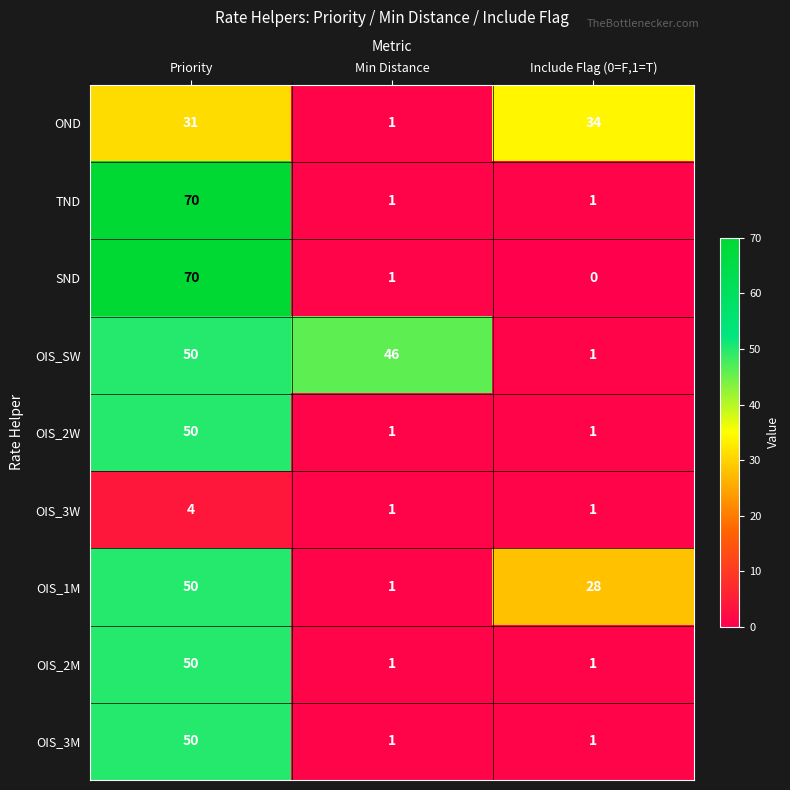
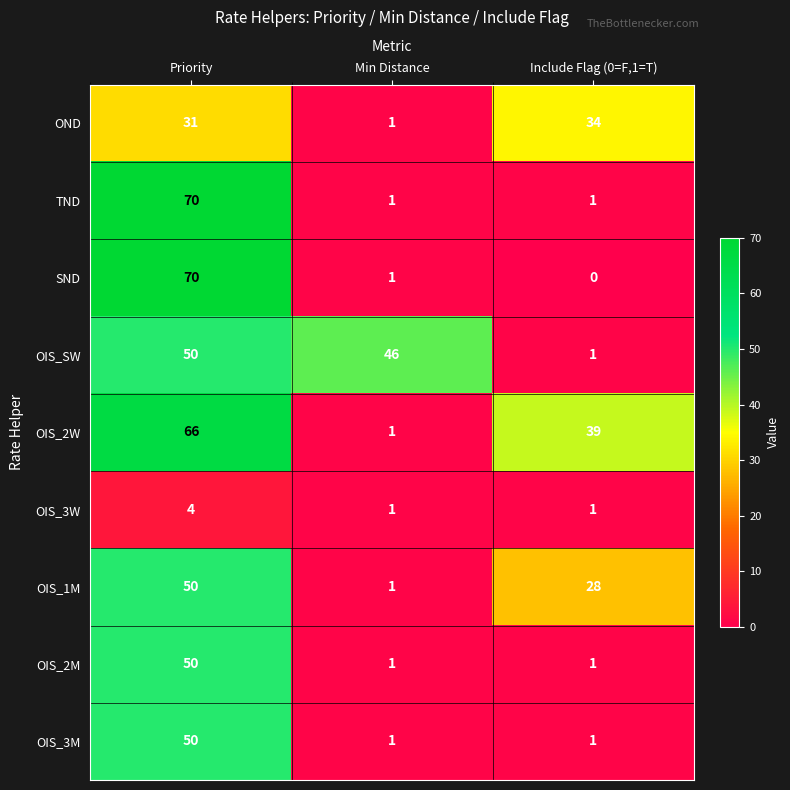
  {
    "OND": {
      "Priority": 31,
      "Min Distance": 1,
      "Include Flag (0=F,1=T)": 34
    },
    "TND": {
      "Priority": 70,
      "Min Distance": 1,
      "Include Flag (0=F,1=T)": 1
    },
    "SND": {
      "Priority": 70,
      "Min Distance": 1,
      "Include Flag (0=F,1=T)": 0
    },
    "OIS_SW": {
      "Priority": 50,
      "Min Distance": 46,
      "Include Flag (0=F,1=T)": 1
    },
    "OIS_2W": {
-     "Priority": 50,
+     "Priority": 66,
      "Min Distance": 1,
-     "Include Flag (0=F,1=T)": 1
+     "Include Flag (0=F,1=T)": 39
    },
    "OIS_3W": {
      "Priority": 4,
      "Min Distance": 1,
      "Include Flag (0=F,1=T)": 1
    },
    "OIS_1M": {
      "Priority": 50,
      "Min Distance": 1,
      "Include Flag (0=F,1=T)": 28
    },
    "OIS_2M": {
      "Priority": 50,
      "Min Distance": 1,
      "Include Flag (0=F,1=T)": 1
    },
    "OIS_3M": {
      "Priority": 50,
      "Min Distance": 1,
      "Include Flag (0=F,1=T)": 1
    }
  }
